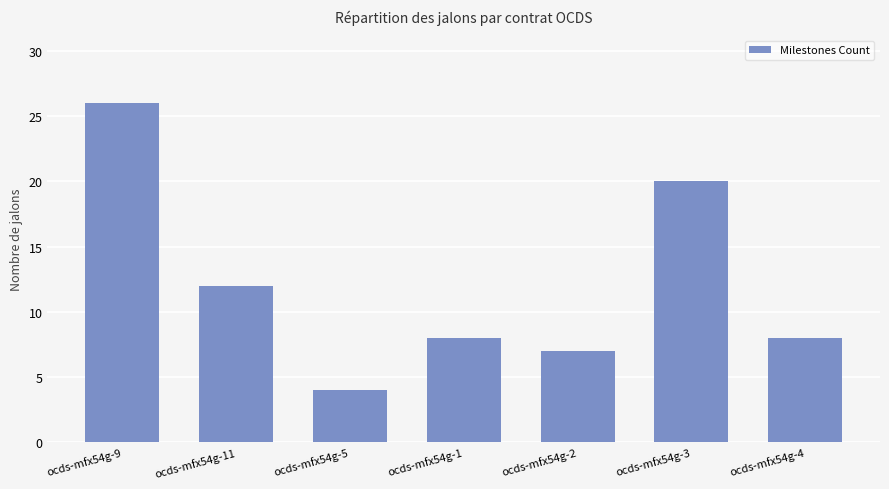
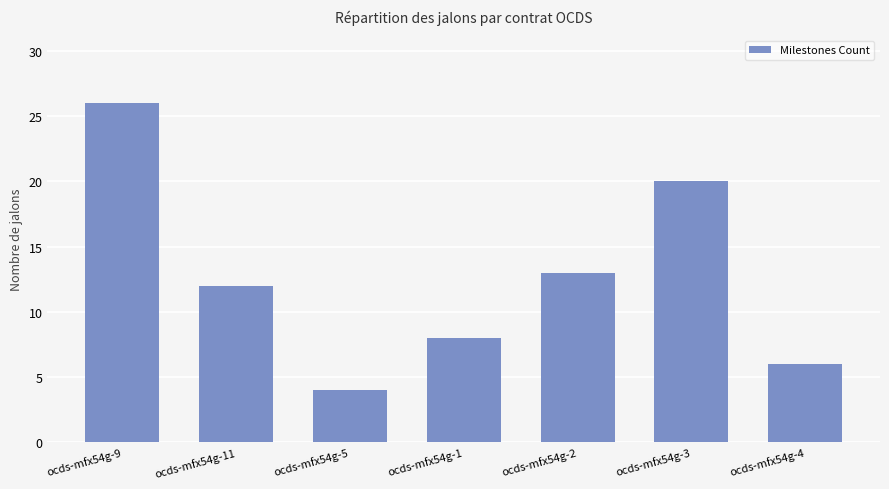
  {
    "ocds-mfx54g-9": 26,
    "ocds-mfx54g-11": 12,
    "ocds-mfx54g-5": 4,
    "ocds-mfx54g-1": 8,
-   "ocds-mfx54g-2": 7,
+   "ocds-mfx54g-2": 13,
    "ocds-mfx54g-3": 20,
-   "ocds-mfx54g-4": 8
+   "ocds-mfx54g-4": 6
  }
